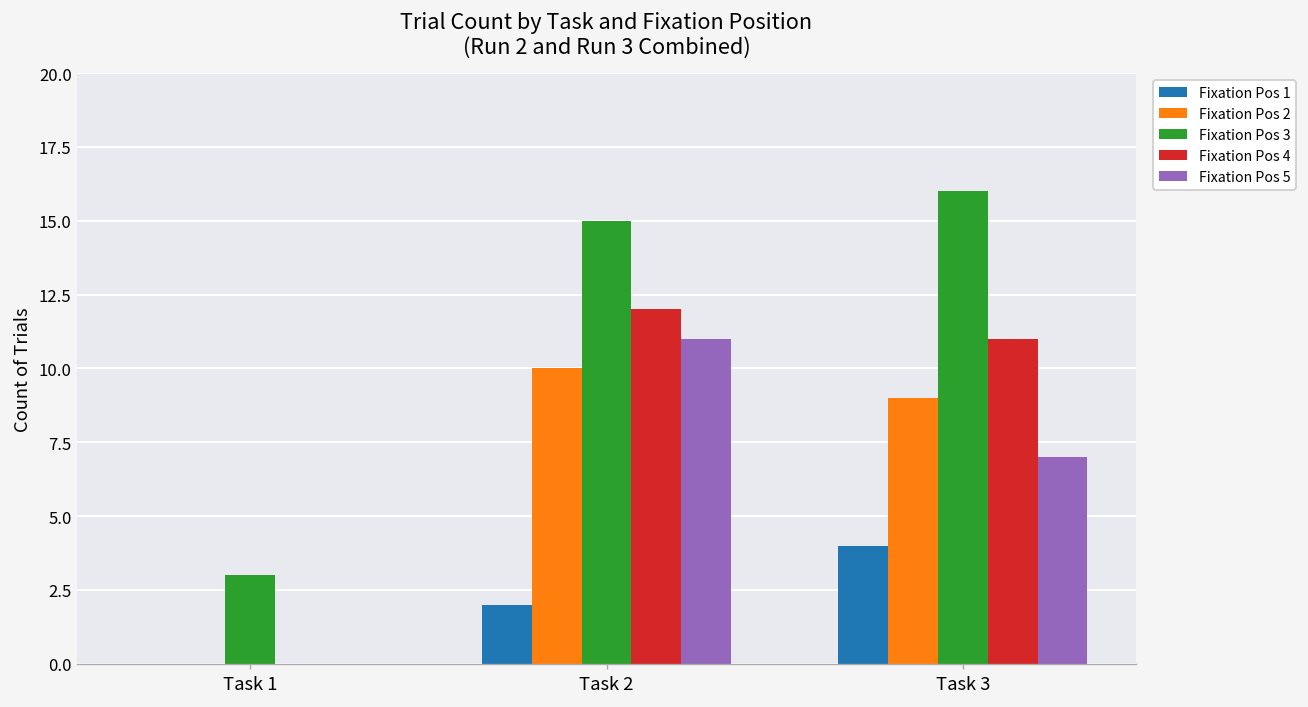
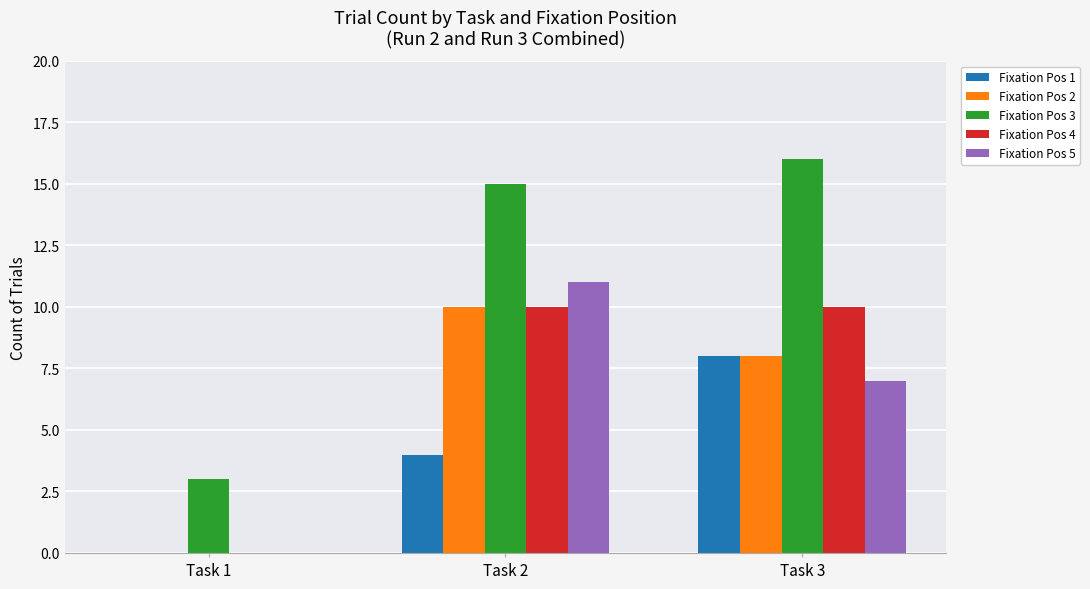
  {
    "Fixation Pos 1": {
      "Task 1": 0,
-     "Task 2": 2,
-     "Task 3": 4
+     "Task 2": 4,
+     "Task 3": 8
    },
    "Fixation Pos 2": {
      "Task 1": 0,
      "Task 2": 10,
-     "Task 3": 9
+     "Task 3": 8
    },
    "Fixation Pos 3": {
      "Task 1": 3,
      "Task 2": 15,
      "Task 3": 16
    },
    "Fixation Pos 4": {
      "Task 1": 0,
-     "Task 2": 12,
-     "Task 3": 11
+     "Task 2": 10,
+     "Task 3": 10
    },
    "Fixation Pos 5": {
      "Task 1": 0,
      "Task 2": 11,
      "Task 3": 7
    }
  }
